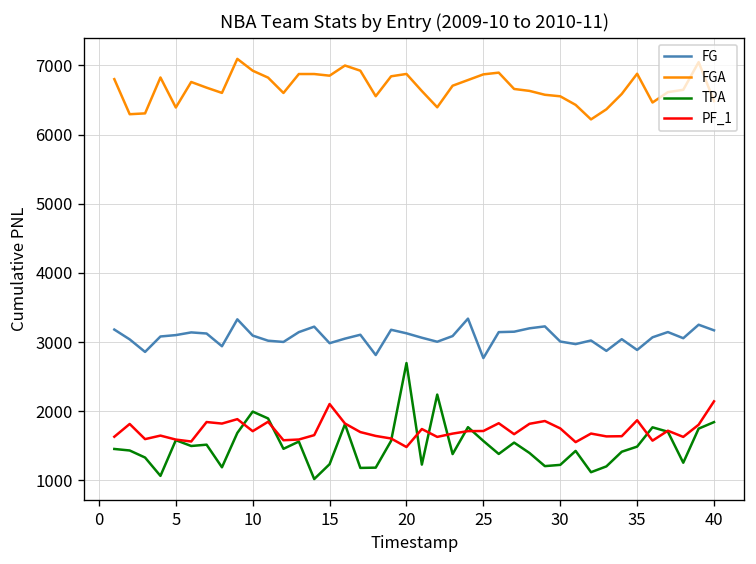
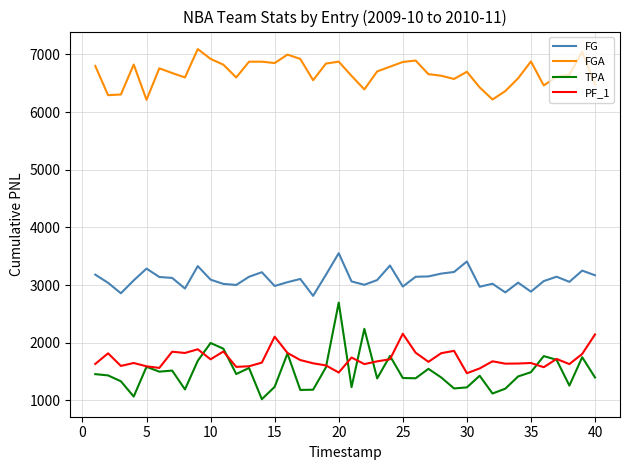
  {
    "FG": {
-     "5": 3100,
+     "5": 3300,
      "10": 3100,
      "15": 3000,
-     "20": 3100,
-     "25": 2800,
-     "30": 3000,
+     "20": 3600,
+     "25": 3000,
+     "30": 3400,
      "35": 2900,
      "40": 3200
    },
    "FGA": {
-     "5": 6400,
+     "5": 6200,
      "10": 6900,
      "15": 6900,
      "20": 6900,
      "25": 6900,
-     "30": 6600,
+     "30": 6700,
      "35": 6900
    },
    "TPA": {
      "10": 2000,
      "15": 1200,
      "20": 2700,
-     "25": 1600,
+     "25": 1400,
      "30": 1200,
      "35": 1500,
-     "40": 1800
+     "40": 1400
    },
    "PF_1": {
      "10": 1700,
      "15": 2100,
      "20": 1500,
-     "25": 1700,
-     "30": 1800,
-     "35": 1900,
+     "25": 2200,
+     "30": 1500,
+     "35": 1600,
      "40": 2100
    }
  }
